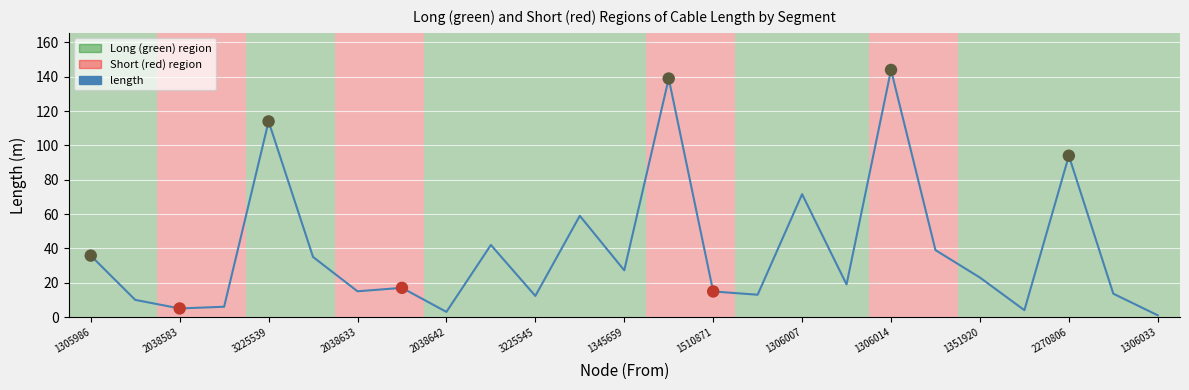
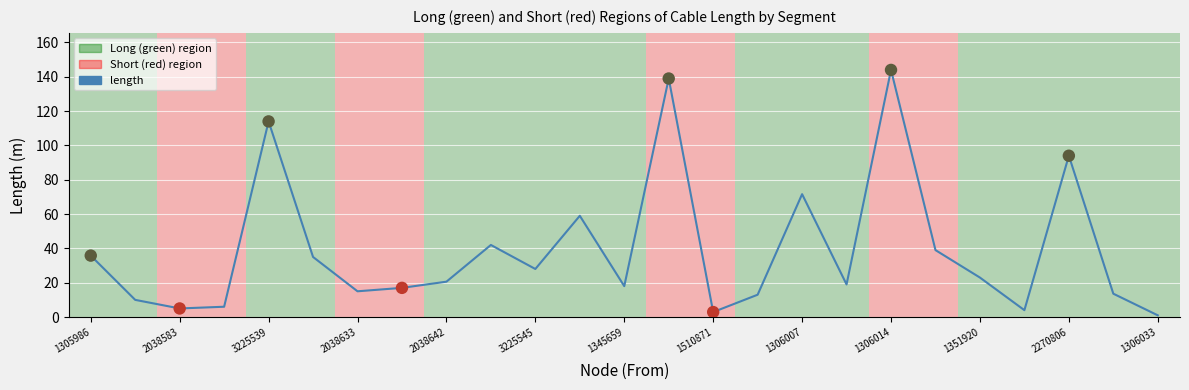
  {
    "length": {
      "2038633": 15,
-     "2038642": 3,
-     "3225545": 12,
-     "1345659": 27,
-     "1510871": 15,
+     "2038642": 21,
+     "3225545": 28,
+     "1345659": 18,
+     "1510871": 3,
      "1306007": 72,
      "1351920": 23,
      "1306033": 1
    }
  }
